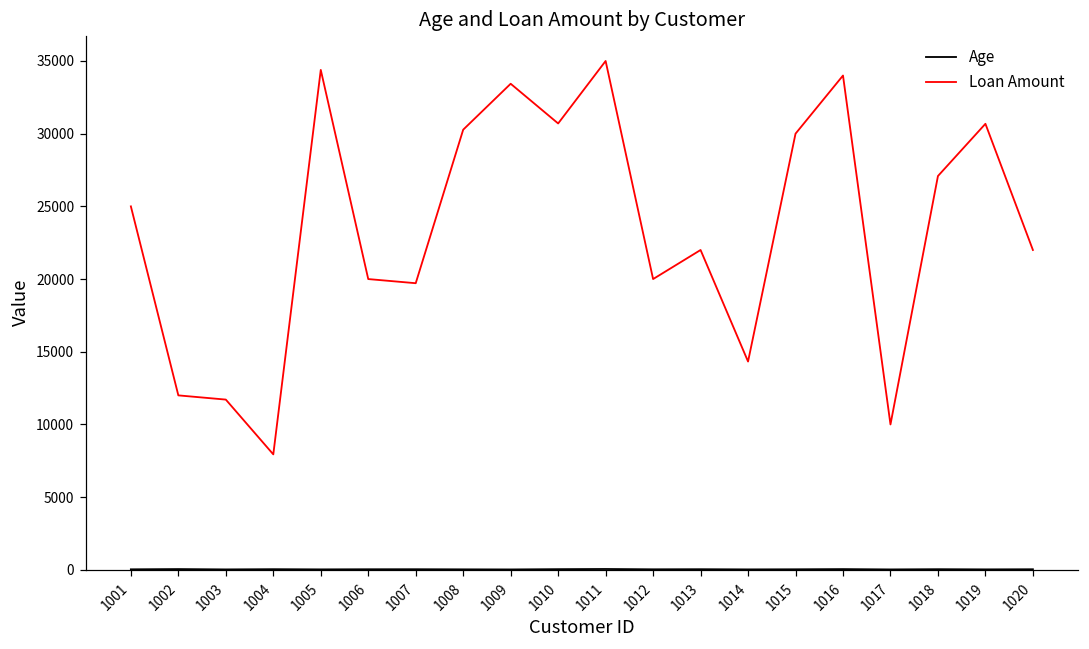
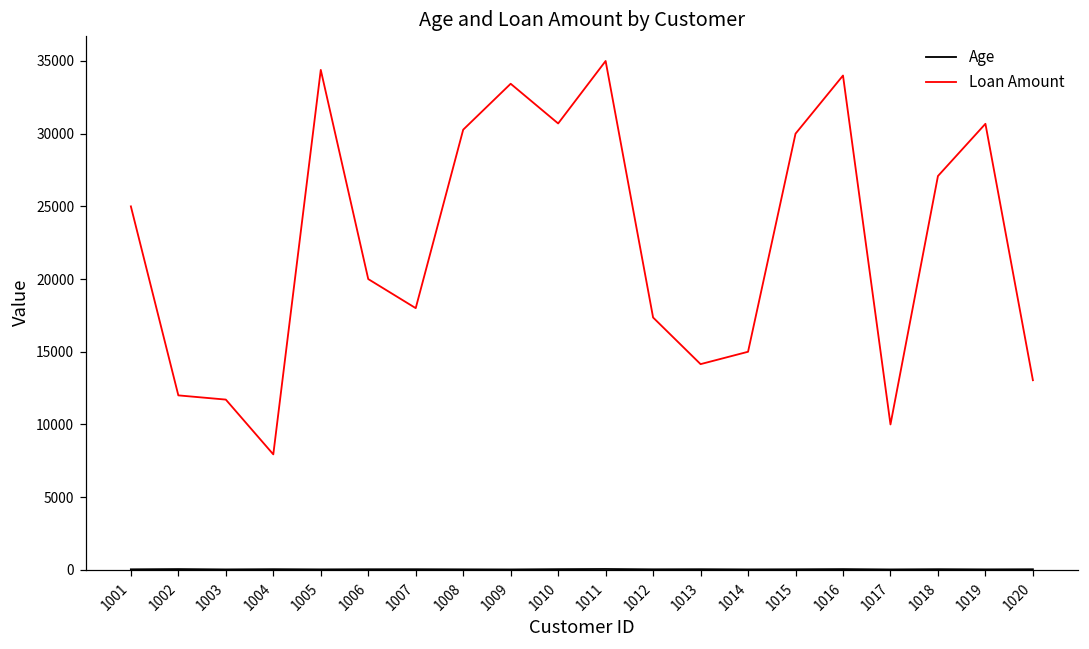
  {
    "Age": {
      "1001": 0,
      "1002": 100,
      "1003": 0,
      "1004": 0,
      "1005": 0,
      "1006": 0,
      "1007": 0,
      "1008": 0,
      "1009": 0,
      "1010": 0,
      "1011": 100,
      "1012": 0,
      "1013": 0,
      "1014": 0,
      "1015": 0,
      "1016": 100,
      "1017": 0,
      "1018": 0,
      "1019": 0,
      "1020": 0
    },
    "Loan Amount": {
      "1001": 25000,
      "1002": 12000,
      "1003": 11700,
      "1004": 7900,
      "1005": 34400,
      "1006": 20000,
-     "1007": 19700,
+     "1007": 18000,
      "1008": 30300,
      "1009": 33400,
      "1010": 30700,
      "1011": 35000,
-     "1012": 20000,
-     "1013": 22000,
-     "1014": 14300,
+     "1012": 17400,
+     "1013": 14100,
+     "1014": 15000,
      "1015": 30000,
      "1016": 34000,
      "1017": 10000,
      "1018": 27100,
      "1019": 30700,
-     "1020": 22000
+     "1020": 13000
    }
  }
